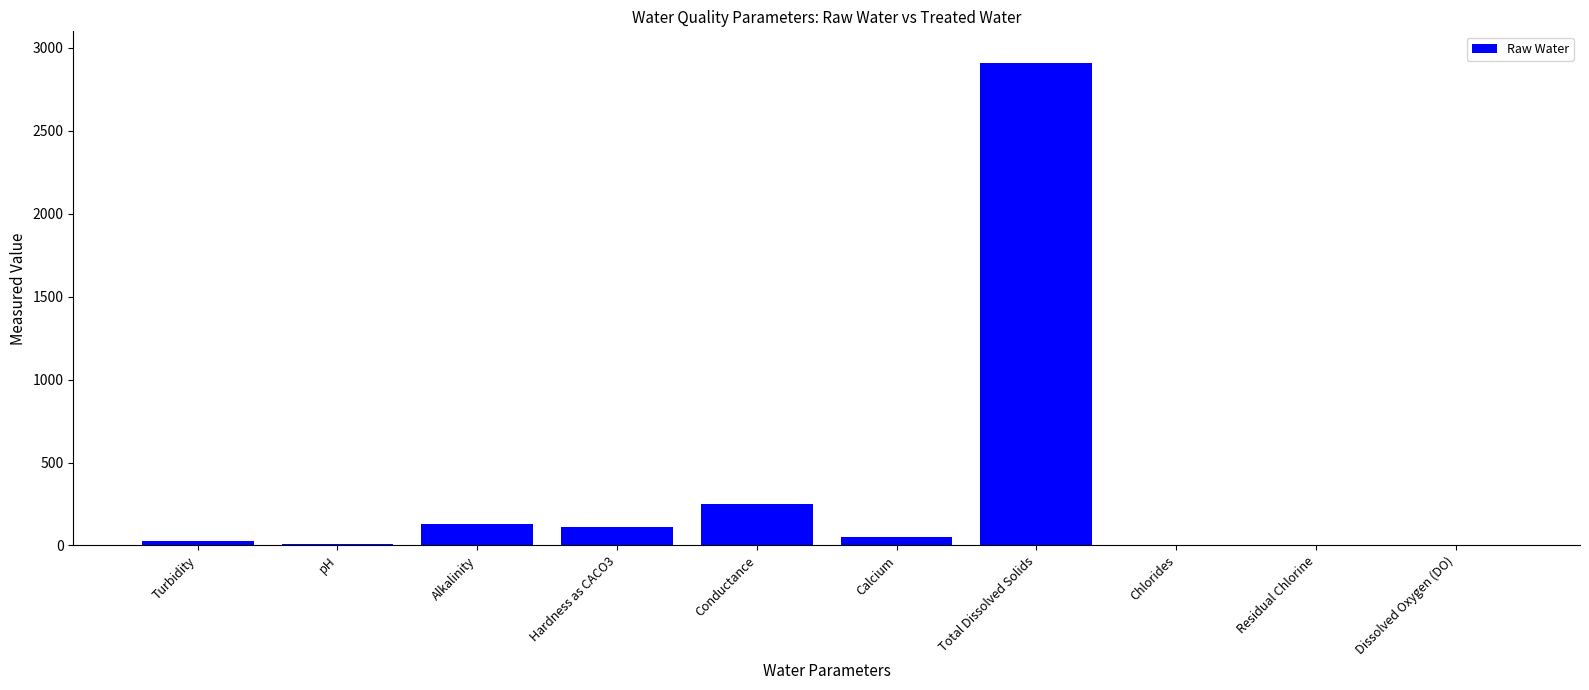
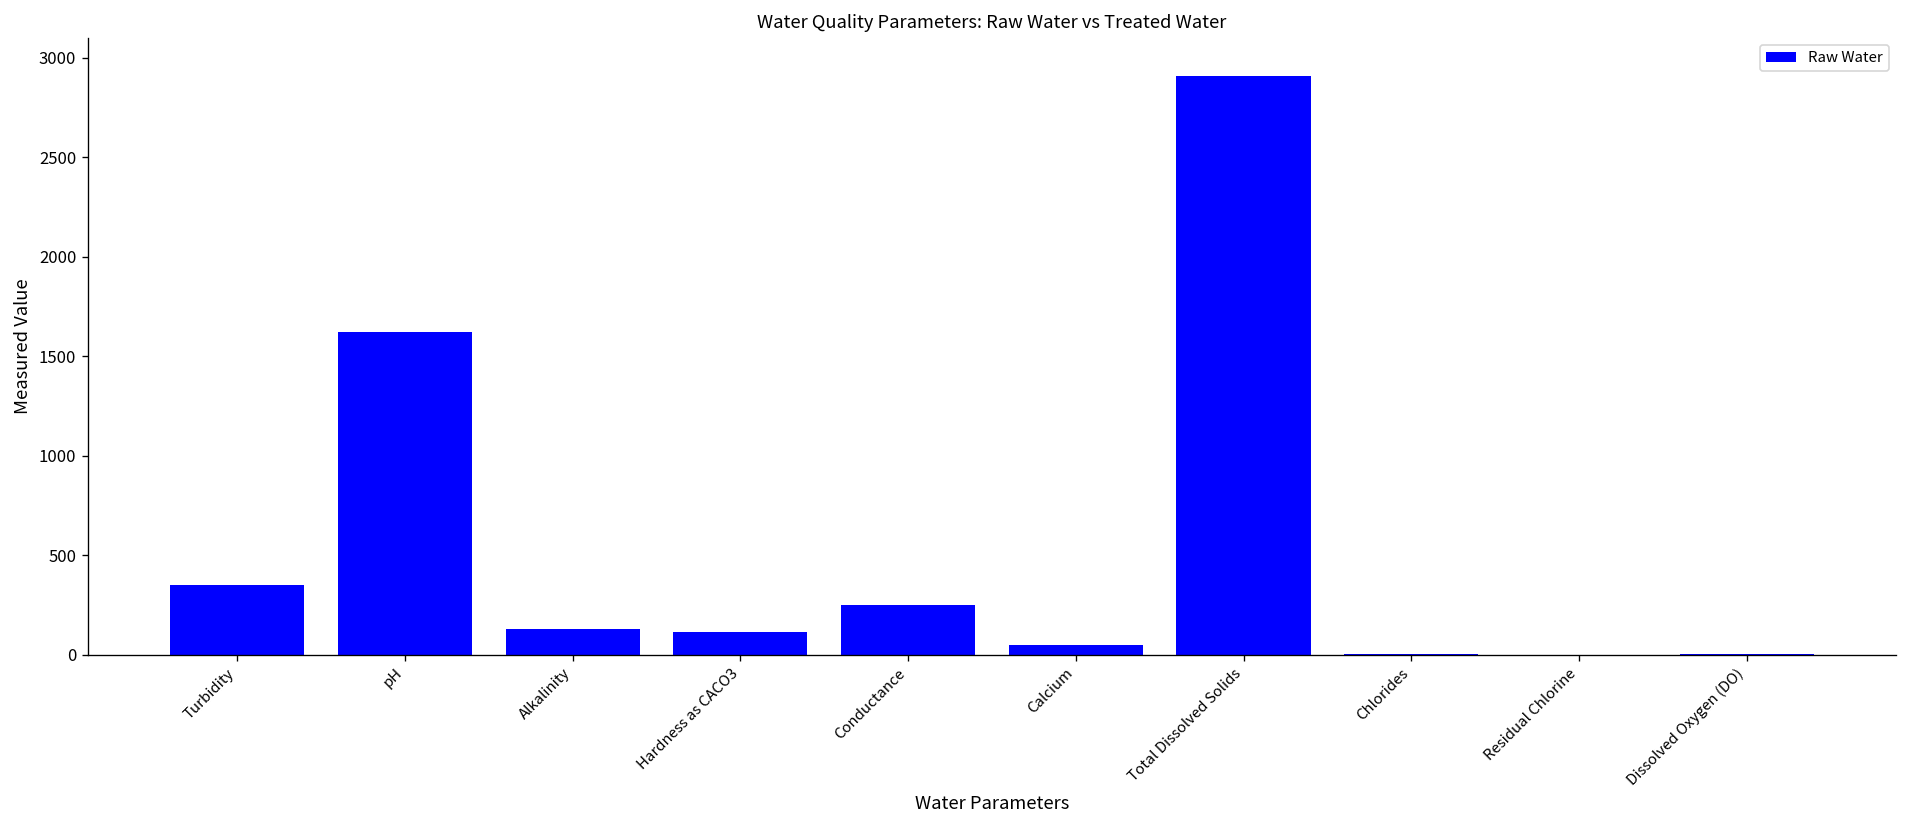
  {
-   "Turbidity": 30,
-   "pH": 10,
+   "Turbidity": 350,
+   "pH": 1620,
    "Alkalinity": 130,
    "Hardness as CACO3": 110,
    "Conductance": 250,
    "Calcium": 50,
    "Total Dissolved Solids": 2910,
    "Residual Chlorine": 0
  }
